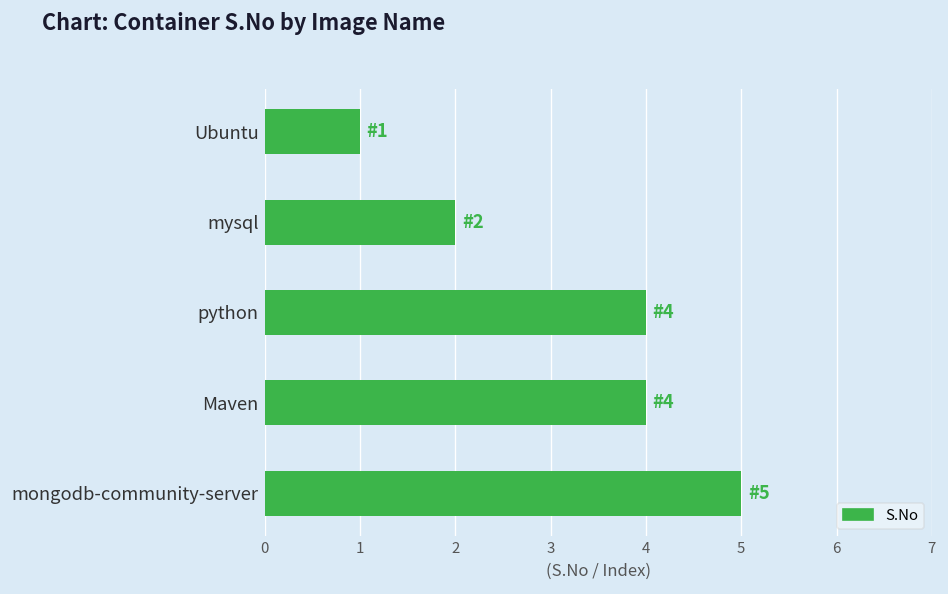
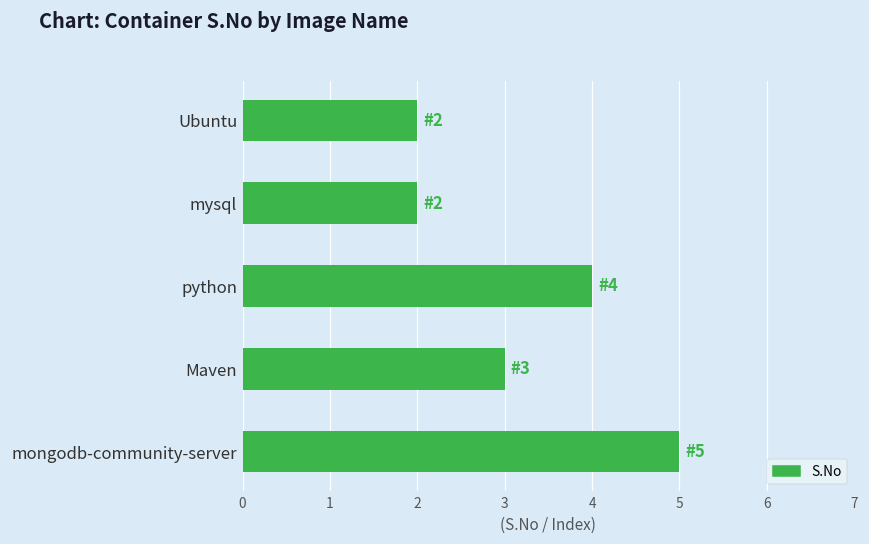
  {
-   "Ubuntu": 1,
+   "Ubuntu": 2,
    "mysql": 2,
    "python": 4,
-   "Maven": 4,
+   "Maven": 3,
    "mongodb-community-server": 5
  }
